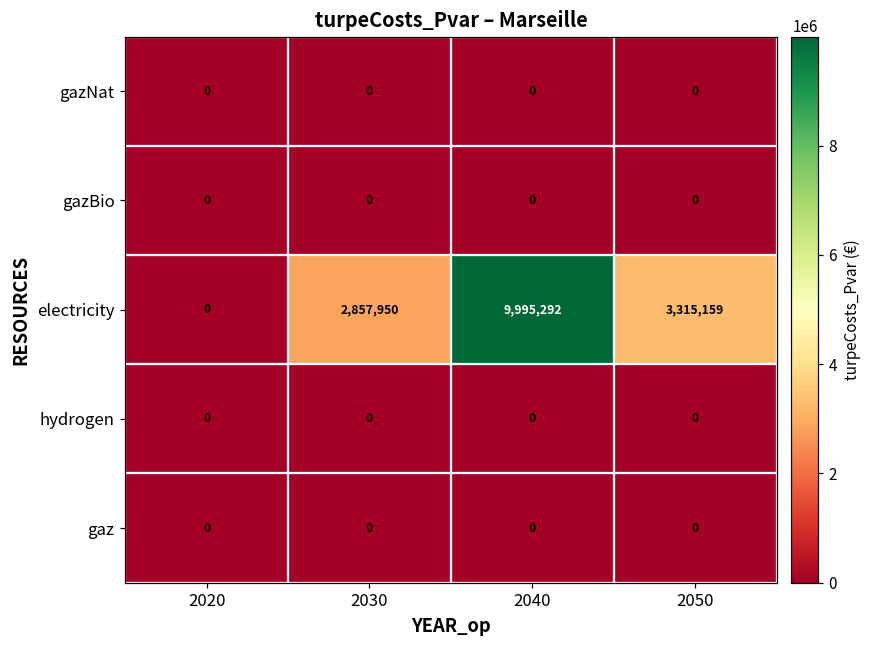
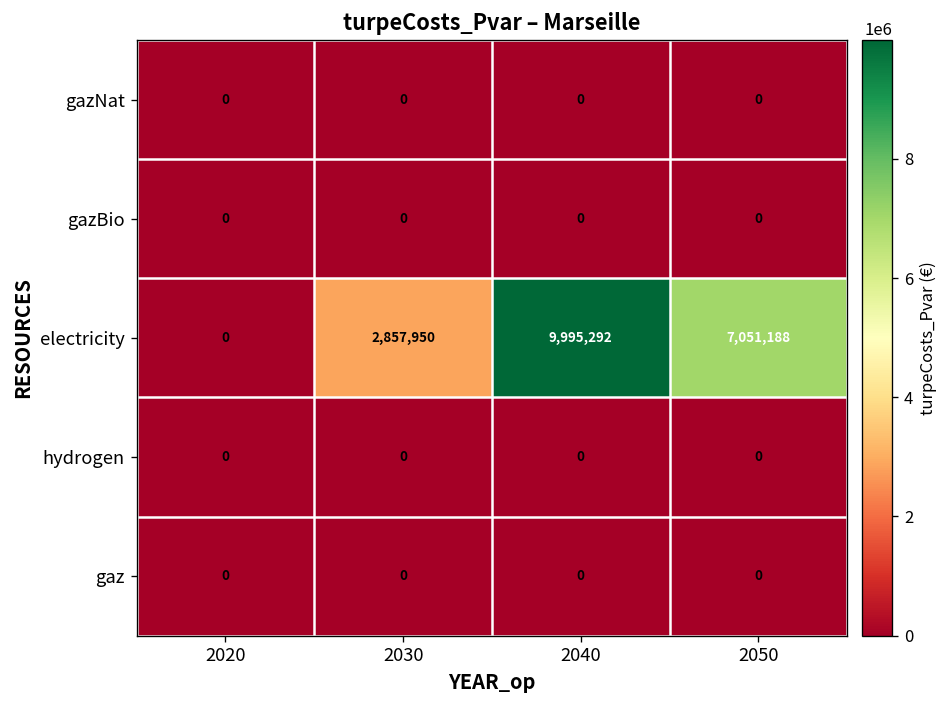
  {
    "gazNat": {
      "2020": "0",
      "2030": "0",
      "2040": "0",
      "2050": "0"
    },
    "gazBio": {
      "2020": "0",
      "2030": "0",
      "2040": "0",
      "2050": "0"
    },
    "electricity": {
      "2020": "0",
      "2030": "2,857,950",
      "2040": "9,995,292",
-     "2050": "3,315,159"
+     "2050": "7,051,188"
    },
    "hydrogen": {
      "2020": "0",
      "2030": "0",
      "2040": "0",
      "2050": "0"
    },
    "gaz": {
      "2020": "0",
      "2030": "0",
      "2040": "0",
      "2050": "0"
    }
  }
